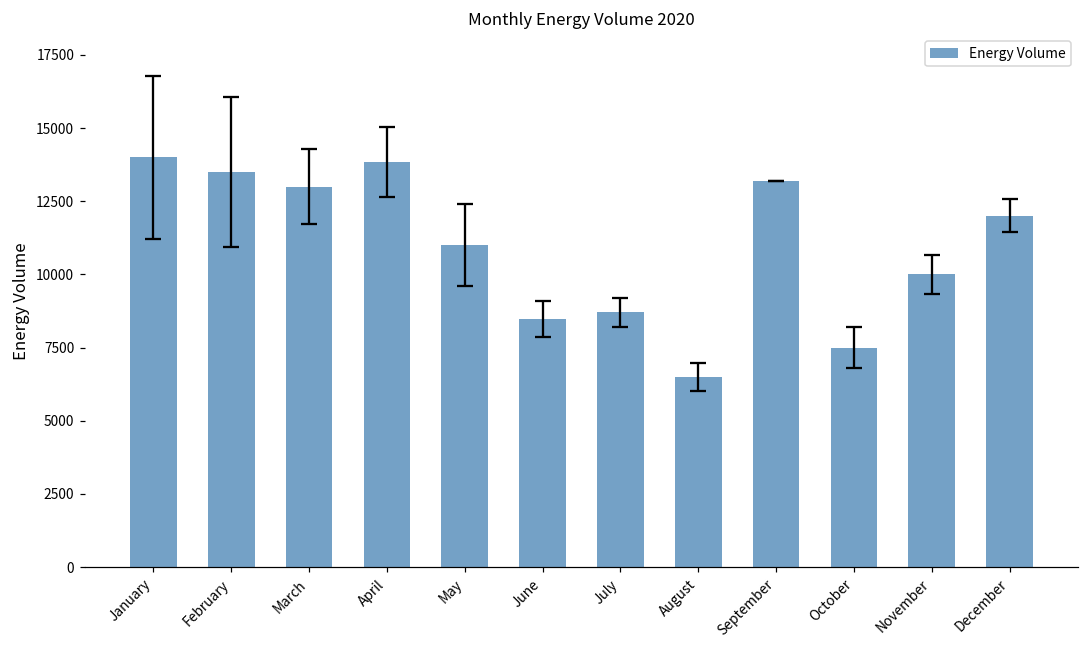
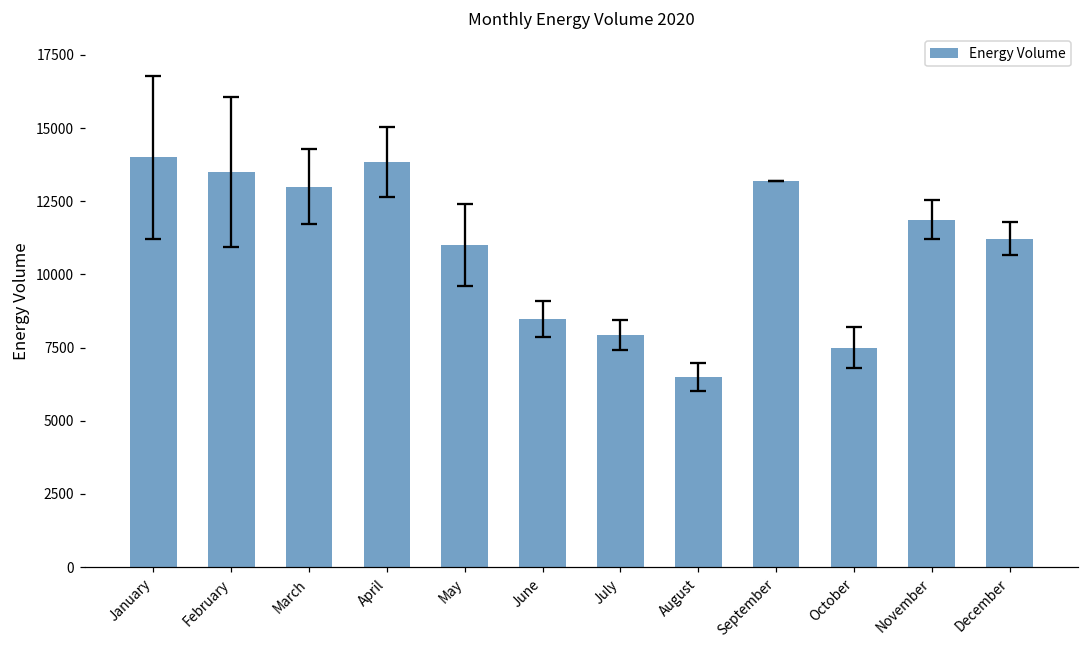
  {
    "Energy Volume": {
      "January": 14000,
      "February": 13500,
      "March": 13000,
      "April": 13800,
      "May": 11000,
      "June": 8500,
-     "July": 8700,
+     "July": 7900,
      "August": 6500,
      "September": 13200,
      "October": 7500,
-     "November": 10000,
-     "December": 12000
+     "November": 11900,
+     "December": 11200
    }
  }
